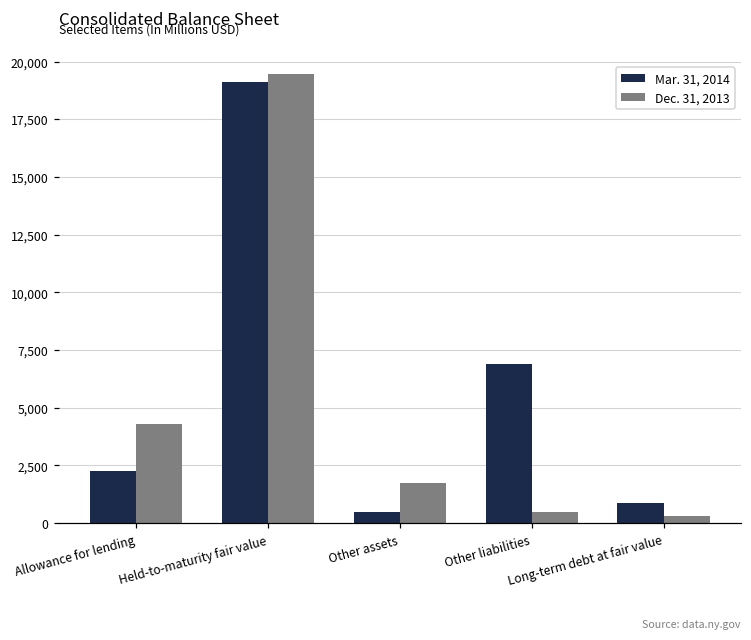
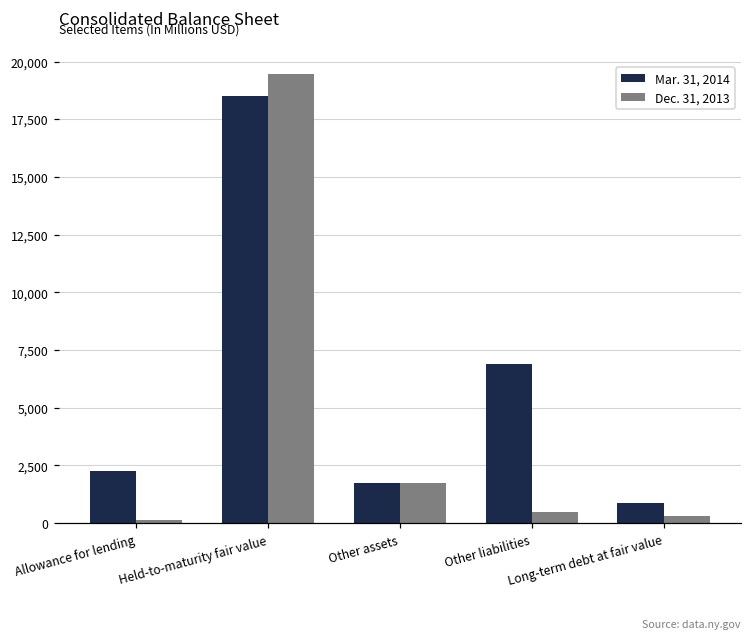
  {
    "Mar. 31, 2014": {
      "Allowance for lending": "2,200",
-     "Held-to-maturity fair value": "19,100",
-     "Other assets": "500",
+     "Held-to-maturity fair value": "18,500",
+     "Other assets": "1,800",
      "Other liabilities": "6,900",
      "Long-term debt at fair value": "900"
    },
    "Dec. 31, 2013": {
-     "Allowance for lending": "4,300",
+     "Allowance for lending": "100",
      "Held-to-maturity fair value": "19,400",
      "Other assets": "1,700",
      "Other liabilities": "500",
      "Long-term debt at fair value": "300"
    }
  }
